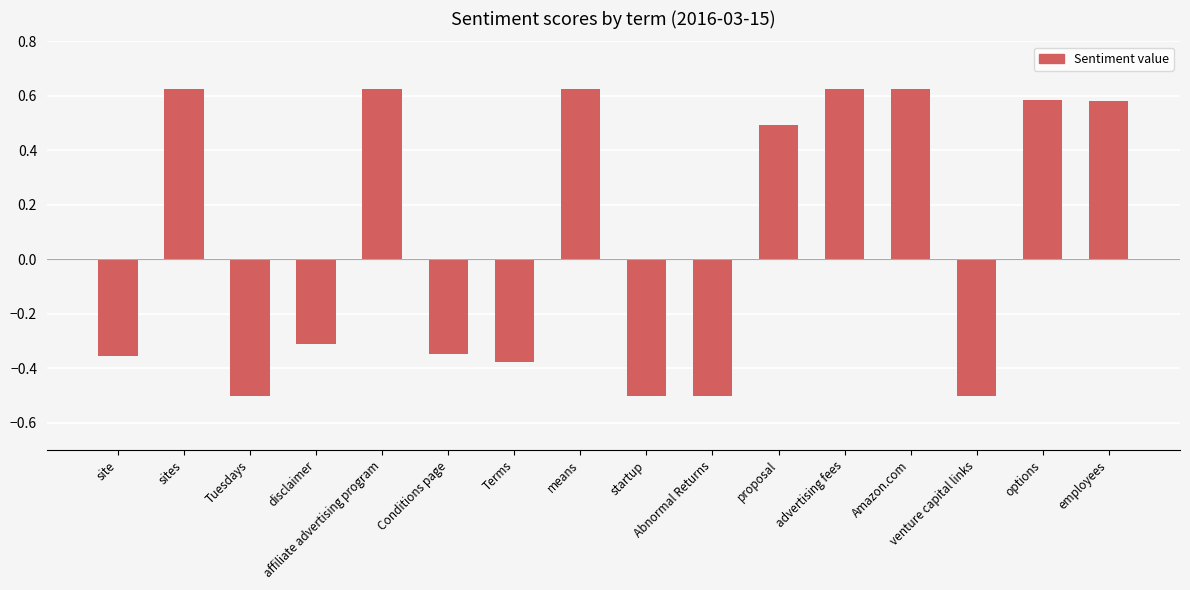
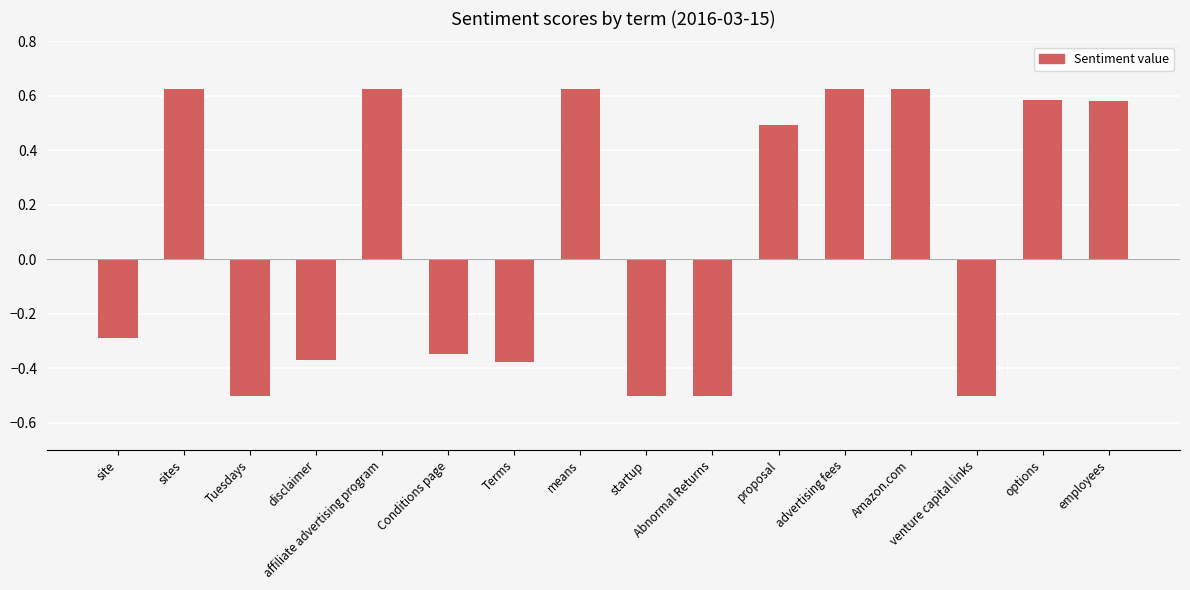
  {
-   "site": -0.35,
+   "site": -0.29,
    "sites": 0.63,
    "Tuesdays": -0.50,
-   "disclaimer": -0.31,
+   "disclaimer": -0.37,
    "affiliate advertising program": 0.63,
    "Conditions page": -0.35,
    "Terms": -0.38,
    "means": 0.63,
    "startup": -0.50,
    "Abnormal Returns": -0.50,
    "proposal": 0.49,
    "advertising fees": 0.63,
    "Amazon.com": 0.63,
    "venture capital links": -0.50,
    "options": 0.58,
    "employees": 0.58
  }
